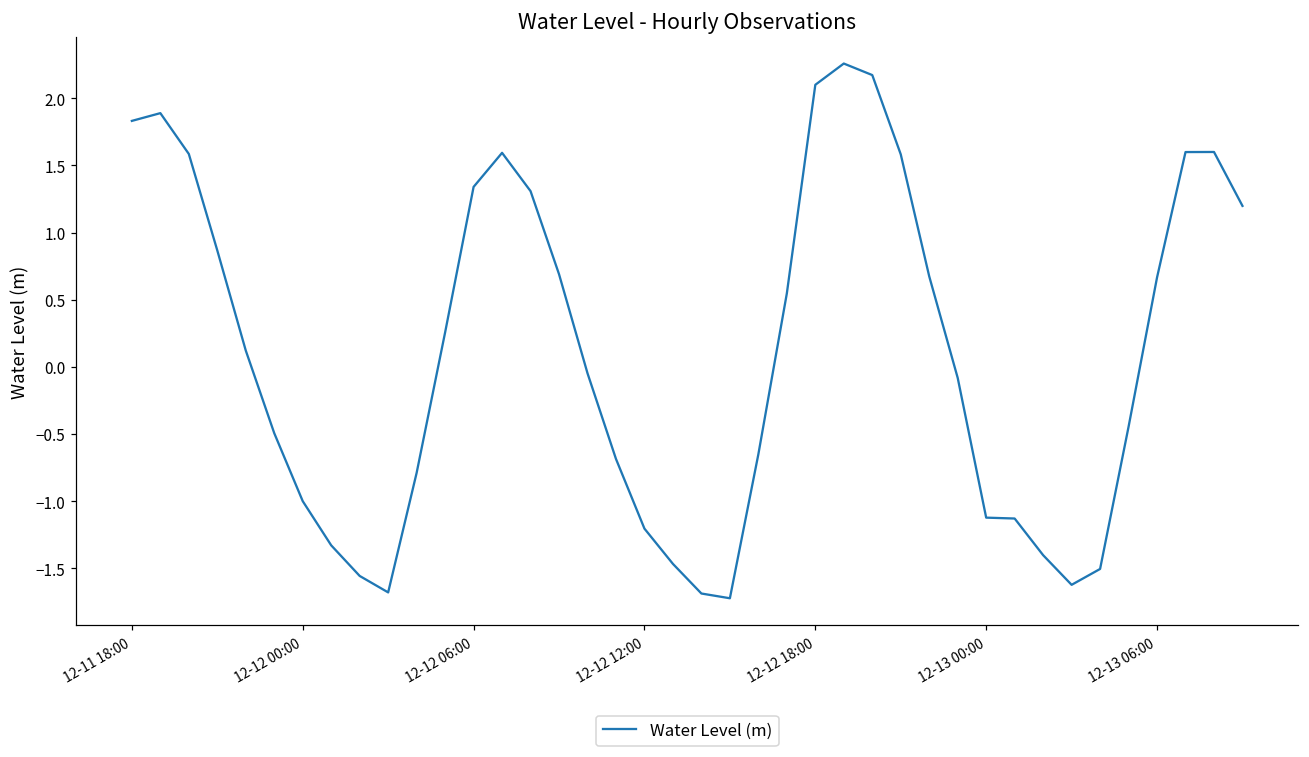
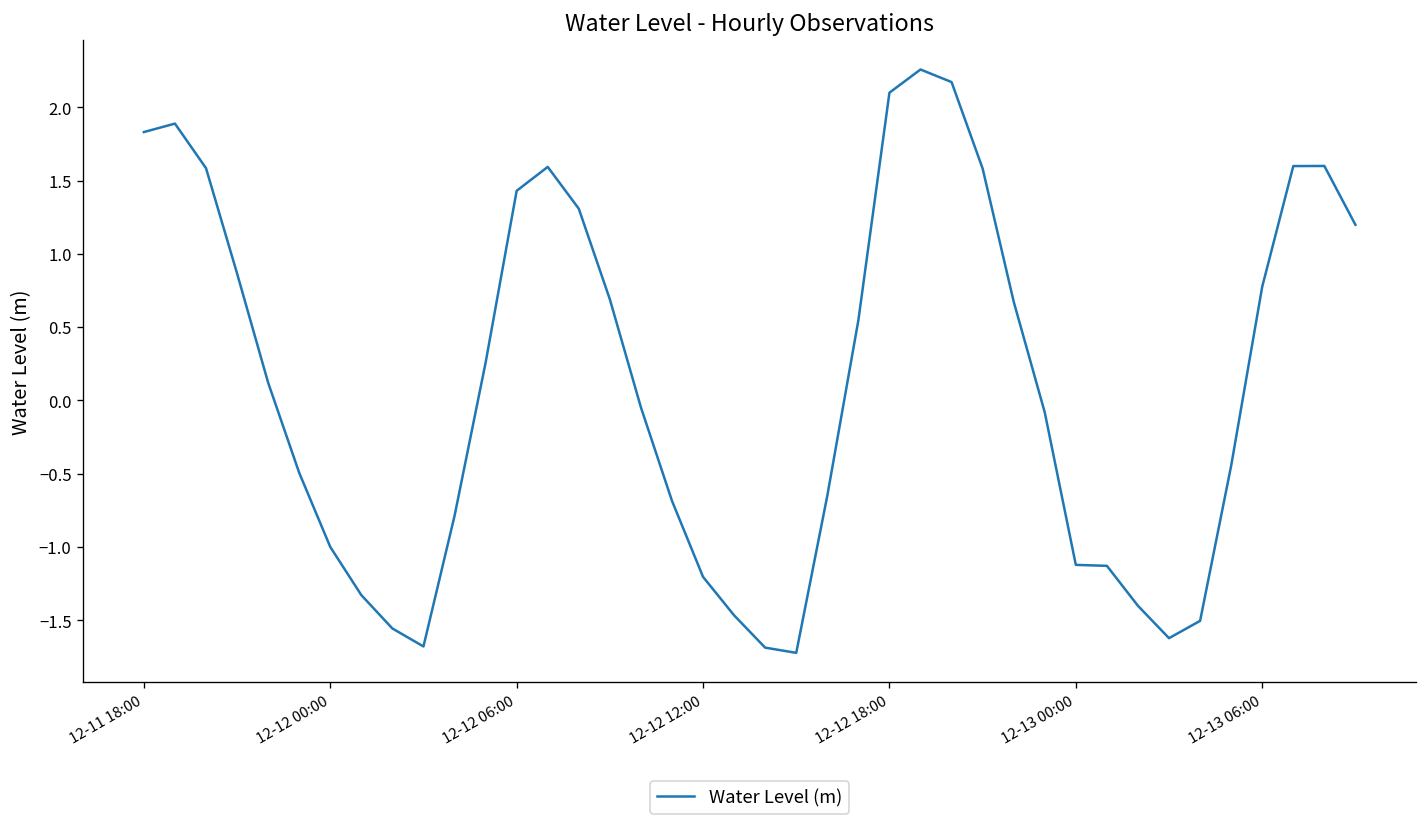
  {
    "12-11 18:00": 1.83,
    "12-12 00:00": -1.00,
-   "12-12 06:00": 1.34,
+   "12-12 06:00": 1.43,
    "12-12 12:00": -1.20,
    "12-12 18:00": 2.10,
    "12-13 00:00": -1.12,
-   "12-13 06:00": 0.67
+   "12-13 06:00": 0.78
  }
